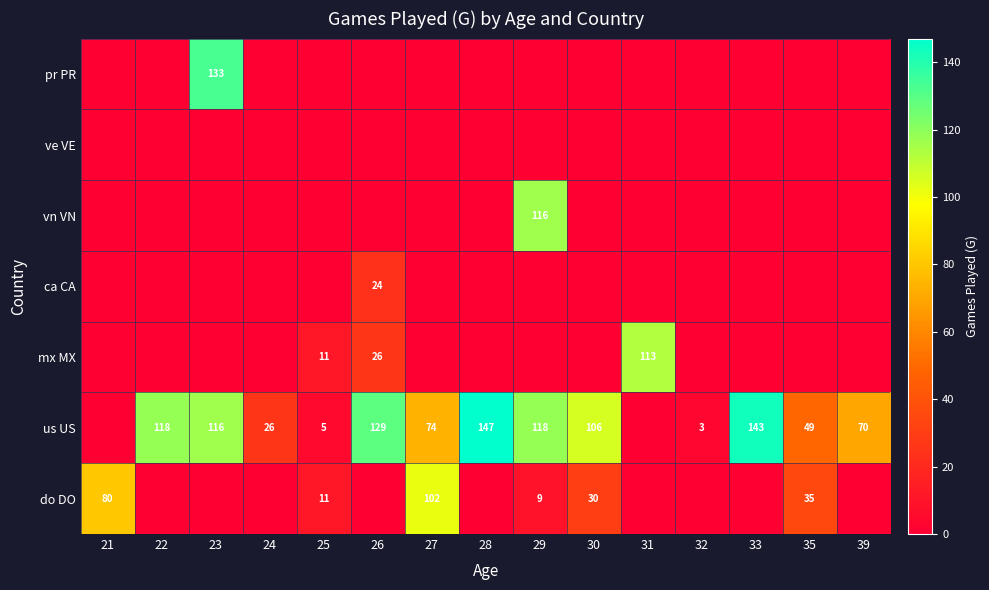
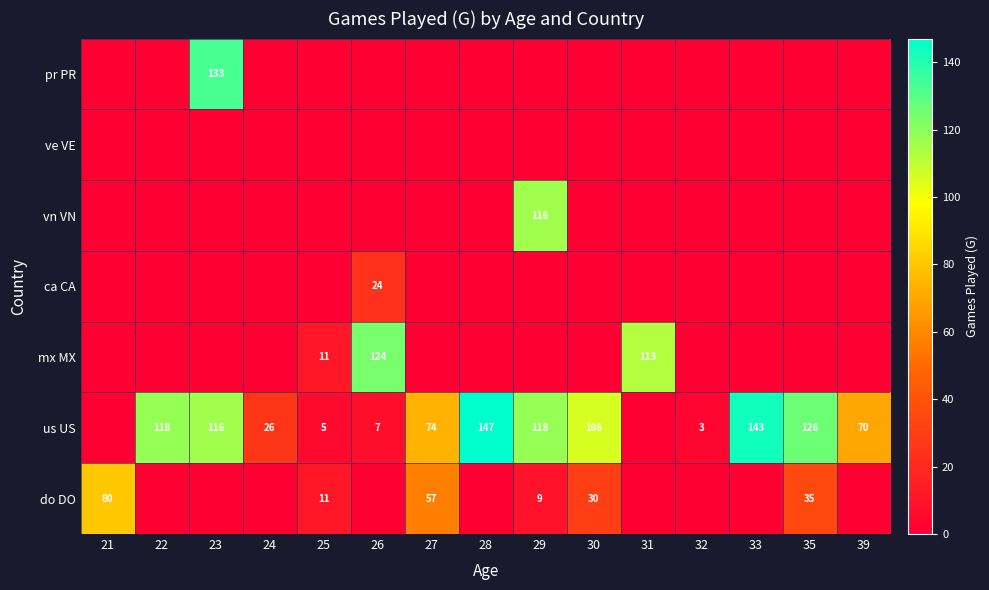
  {
    "pr PR": {
      "23": 133
    },
    "vn VN": {
      "29": 116
    },
    "ca CA": {
      "26": 24
    },
    "mx MX": {
      "25": 11,
-     "26": 26,
+     "26": 124,
      "31": 113
    },
    "us US": {
      "22": 118,
      "23": 116,
      "24": 26,
      "25": 5,
-     "26": 129,
+     "26": 7,
      "27": 74,
      "28": 147,
      "29": 118,
      "30": 106,
      "32": 3,
      "33": 143,
-     "35": 49,
+     "35": 126,
      "39": 70
    },
    "do DO": {
      "21": 80,
      "25": 11,
-     "27": 102,
+     "27": 57,
      "29": 9,
      "30": 30,
      "35": 35
    }
  }
